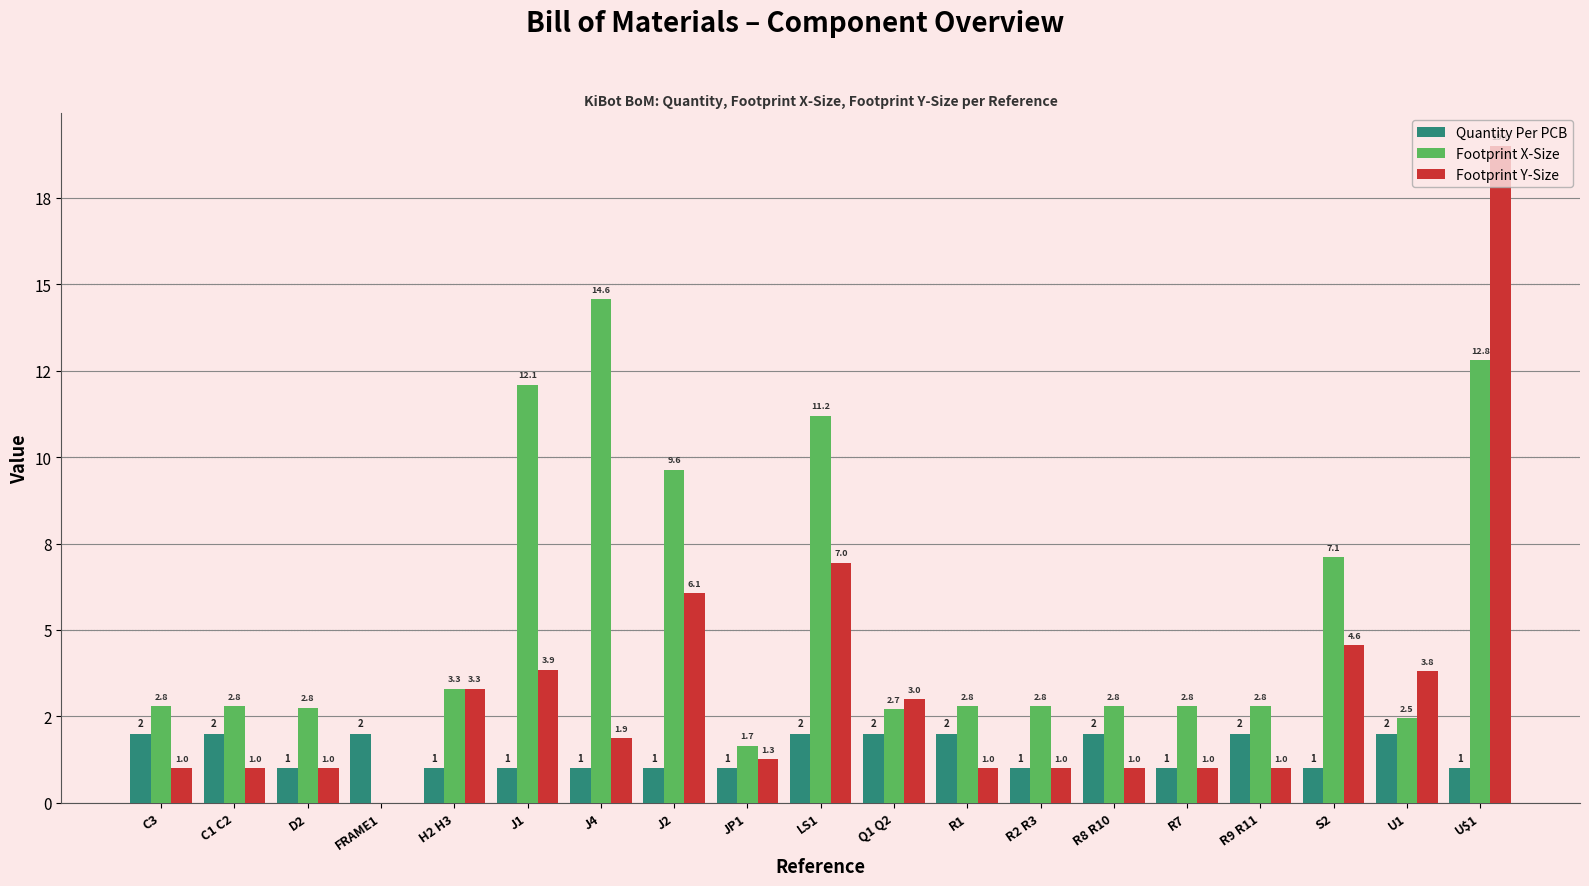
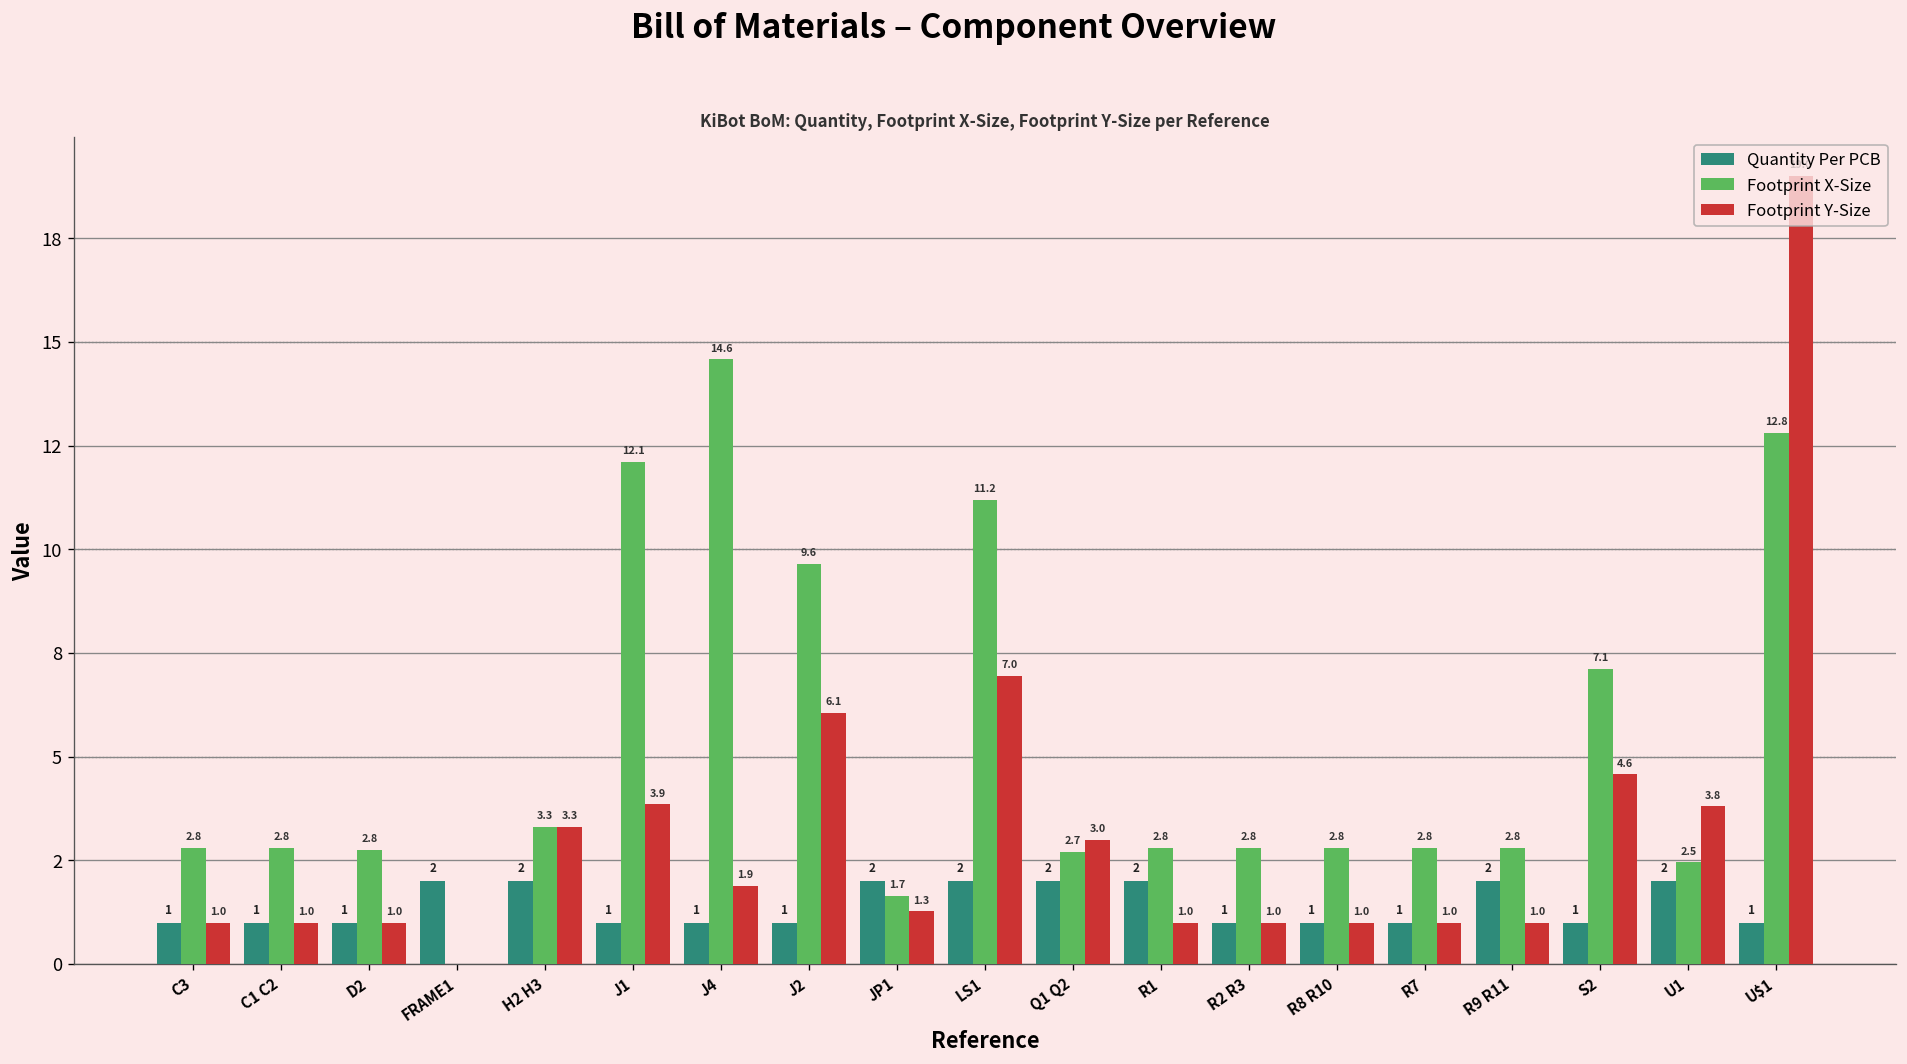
  {
    "Quantity Per PCB": {
-     "C3": 2,
-     "C1 C2": 2,
+     "C3": 1,
+     "C1 C2": 1,
      "D2": 1,
      "FRAME1": 2,
-     "H2 H3": 1,
+     "H2 H3": 2,
      "J1": 1,
      "J4": 1,
      "J2": 1,
-     "JP1": 1,
+     "JP1": 2,
      "LS1": 2,
      "Q1 Q2": 2,
      "R1": 2,
      "R2 R3": 1,
-     "R8 R10": 2,
+     "R8 R10": 1,
      "R7": 1,
      "R9 R11": 2,
      "S2": 1,
      "U1": 2,
      "U$1": 1
    },
    "Footprint X-Size": {
      "C3": 2.8,
      "C1 C2": 2.8,
      "D2": 2.8,
      "H2 H3": 3.3,
      "J1": 12.1,
      "J4": 14.6,
      "J2": 9.6,
      "JP1": 1.7,
      "LS1": 11.2,
      "Q1 Q2": 2.7,
      "R1": 2.8,
      "R2 R3": 2.8,
      "R8 R10": 2.8,
      "R7": 2.8,
      "R9 R11": 2.8,
      "S2": 7.1,
      "U1": 2.5,
      "U$1": 12.8
    },
    "Footprint Y-Size": {
      "C3": 1.0,
      "C1 C2": 1.0,
      "D2": 1.0,
      "H2 H3": 3.3,
      "J1": 3.9,
      "J4": 1.9,
      "J2": 6.1,
      "JP1": 1.3,
      "LS1": 7.0,
      "Q1 Q2": 3.0,
      "R1": 1.0,
      "R2 R3": 1.0,
      "R8 R10": 1.0,
      "R7": 1.0,
      "R9 R11": 1.0,
      "S2": 4.6,
      "U1": 3.8
    }
  }
